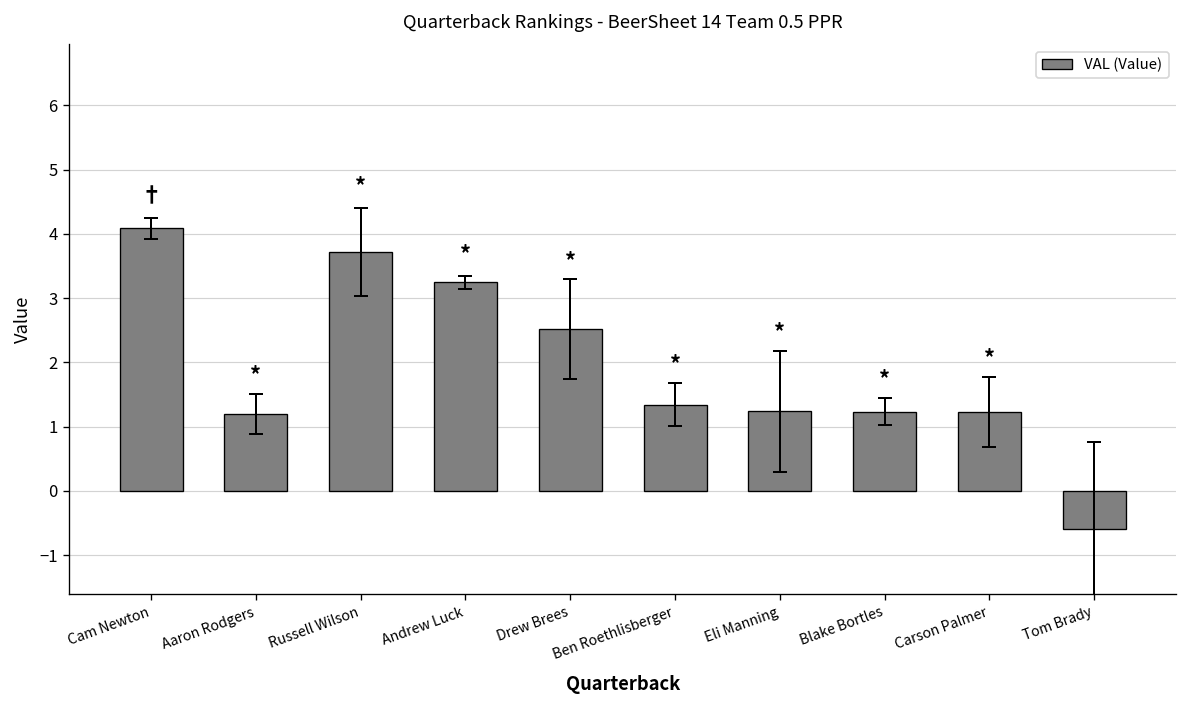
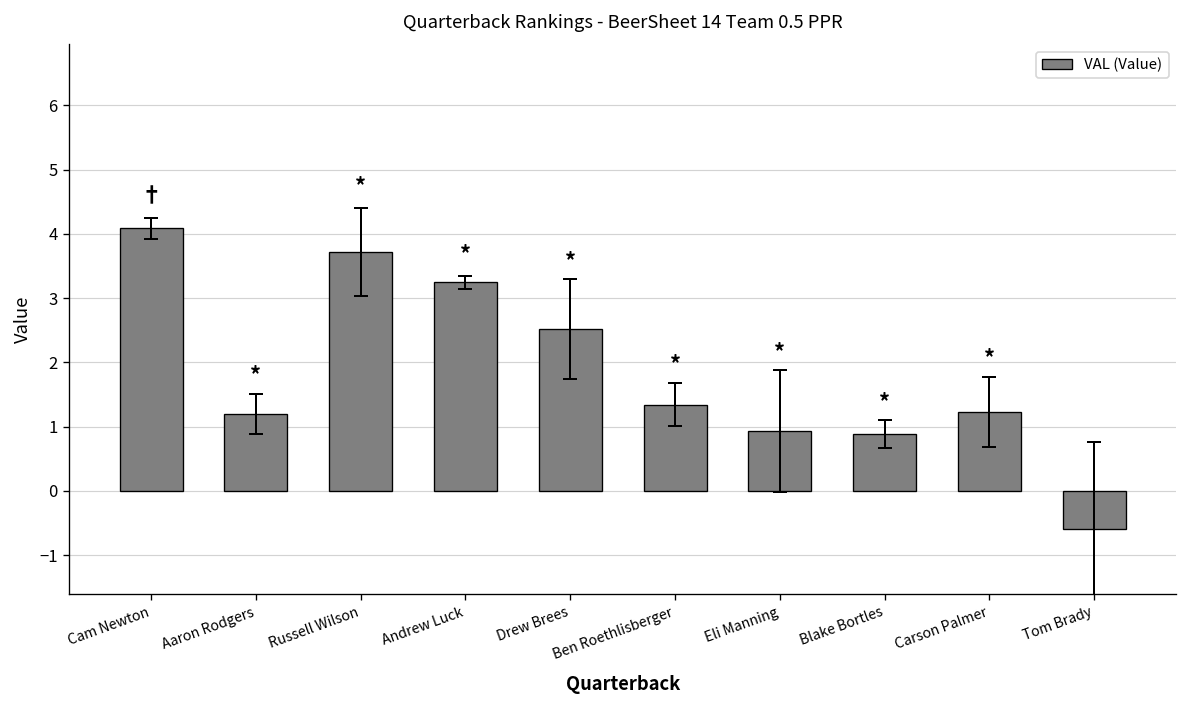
  {
    "VAL (Value)": {
      "Cam Newton": 4.1,
      "Aaron Rodgers": 1.2,
      "Russell Wilson": 3.7,
      "Andrew Luck": 3.2,
      "Drew Brees": 2.5,
      "Ben Roethlisberger": 1.3,
-     "Eli Manning": 1.2,
-     "Blake Bortles": 1.2,
+     "Eli Manning": 0.9,
+     "Blake Bortles": 0.9,
      "Carson Palmer": 1.2,
      "Tom Brady": -0.6
    }
  }
